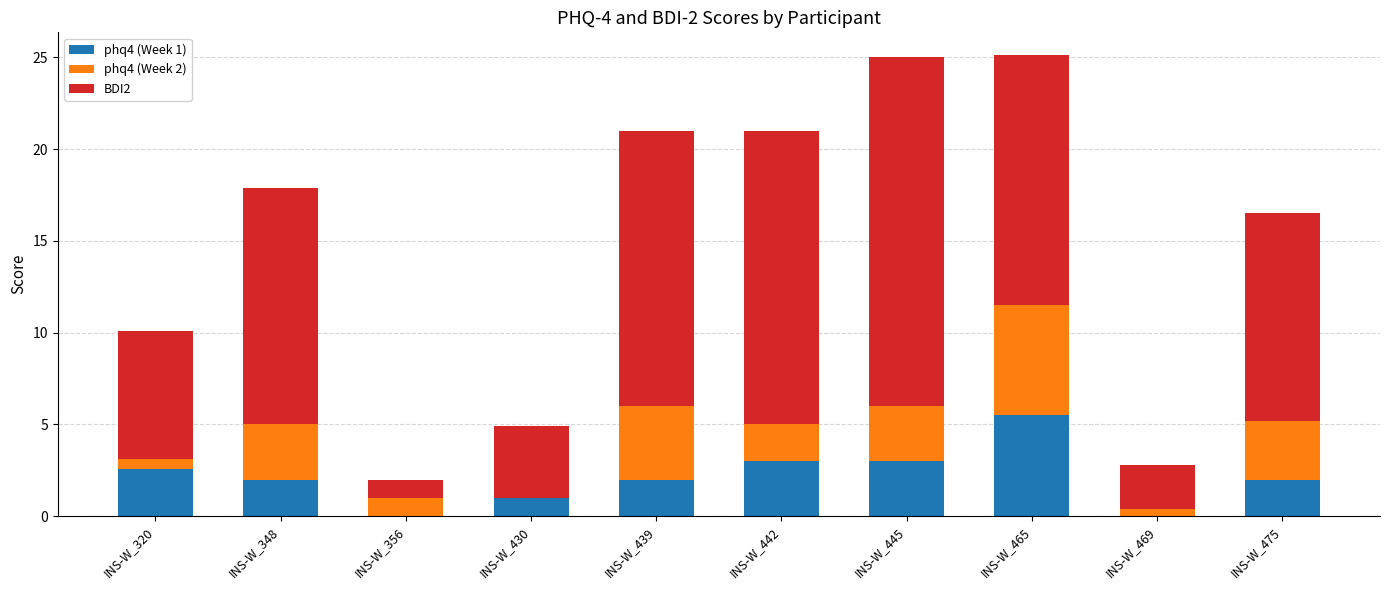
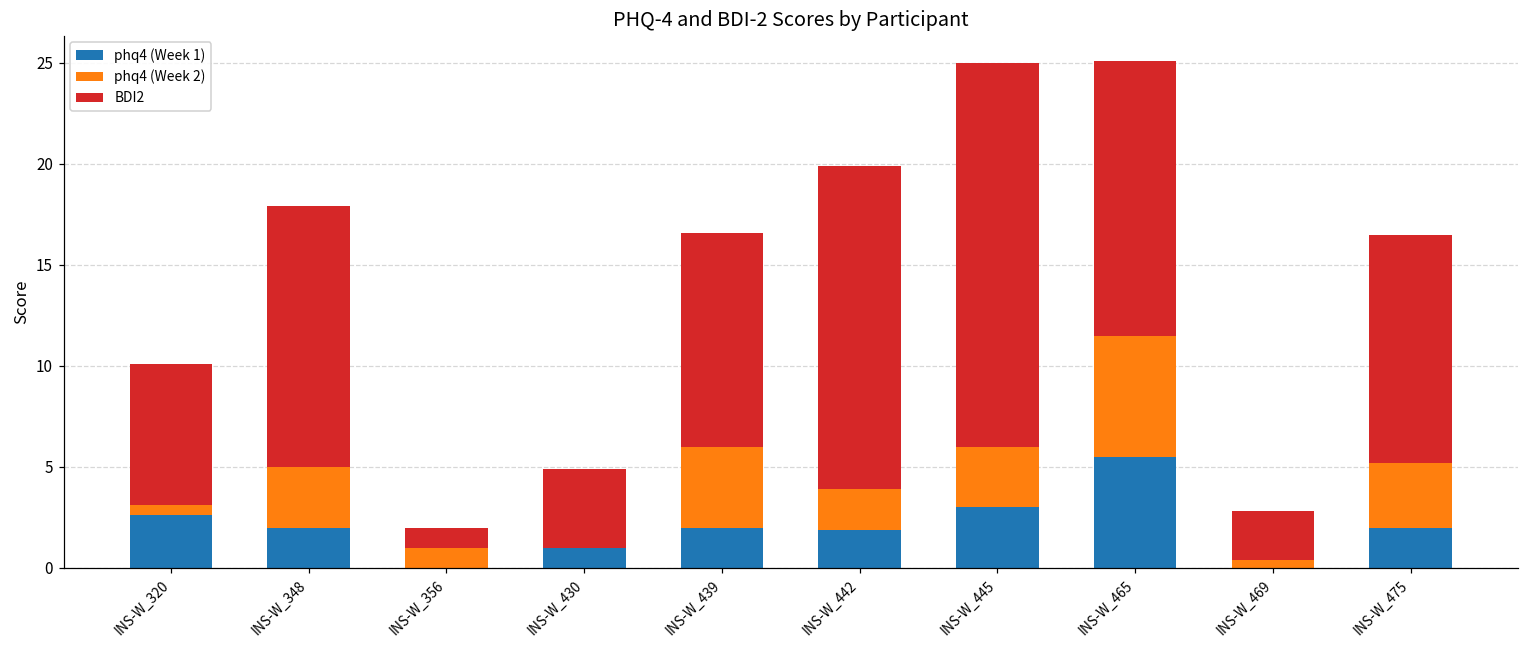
  {
    "phq4 (Week 1)": {
      "INS-W_320": 2.6,
      "INS-W_348": 2.0,
      "INS-W_356": 0.0,
      "INS-W_430": 1.0,
      "INS-W_439": 2.0,
-     "INS-W_442": 3.0,
+     "INS-W_442": 1.9,
      "INS-W_445": 3.0,
      "INS-W_465": 5.5,
      "INS-W_469": 0.0,
      "INS-W_475": 2.0
    },
    "phq4 (Week 2)": {
      "INS-W_320": 0.5,
      "INS-W_348": 3.0,
      "INS-W_356": 1.0,
      "INS-W_430": 0.0,
      "INS-W_439": 4.0,
      "INS-W_442": 2.0,
      "INS-W_445": 3.0,
      "INS-W_465": 6.0,
      "INS-W_469": 0.4,
      "INS-W_475": 3.2
    },
    "BDI2": {
      "INS-W_320": 7.0,
      "INS-W_348": 12.9,
      "INS-W_356": 1.0,
      "INS-W_430": 3.9,
-     "INS-W_439": 15.0,
+     "INS-W_439": 10.6,
      "INS-W_442": 16.0,
      "INS-W_445": 19.0,
      "INS-W_465": 13.6,
      "INS-W_469": 2.4,
      "INS-W_475": 11.3
    }
  }
